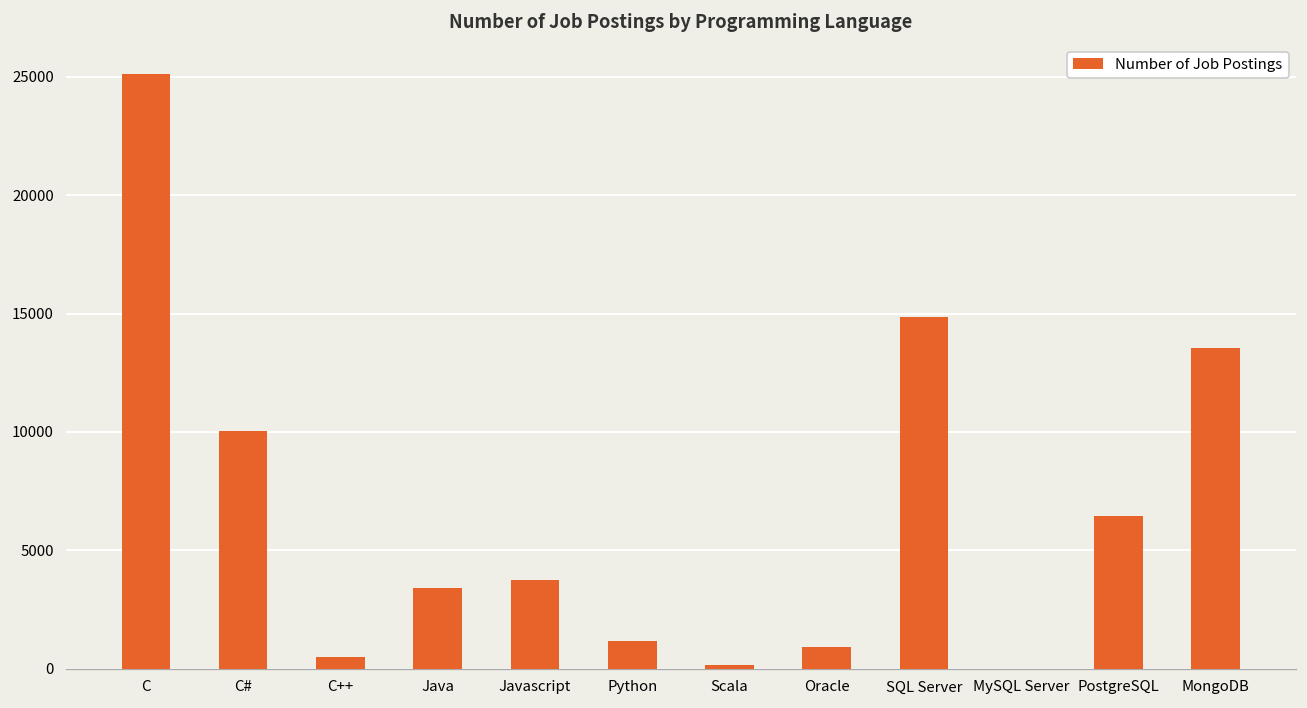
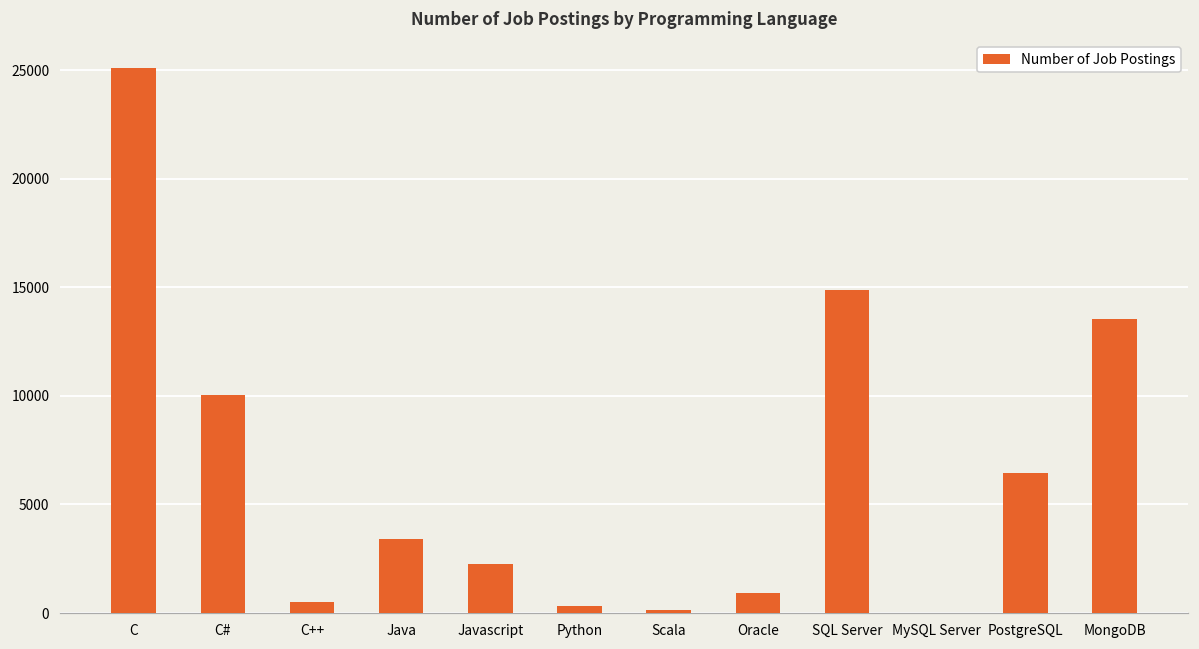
  {
    "C": 25100,
    "C#": 10000,
    "C++": 500,
    "Java": 3400,
-   "Javascript": 3700,
-   "Python": 1200,
+   "Javascript": 2200,
+   "Python": 300,
    "Scala": 100,
    "Oracle": 900,
    "SQL Server": 14900,
    "MySQL Server": 0,
    "PostgreSQL": 6500,
    "MongoDB": 13600
  }
